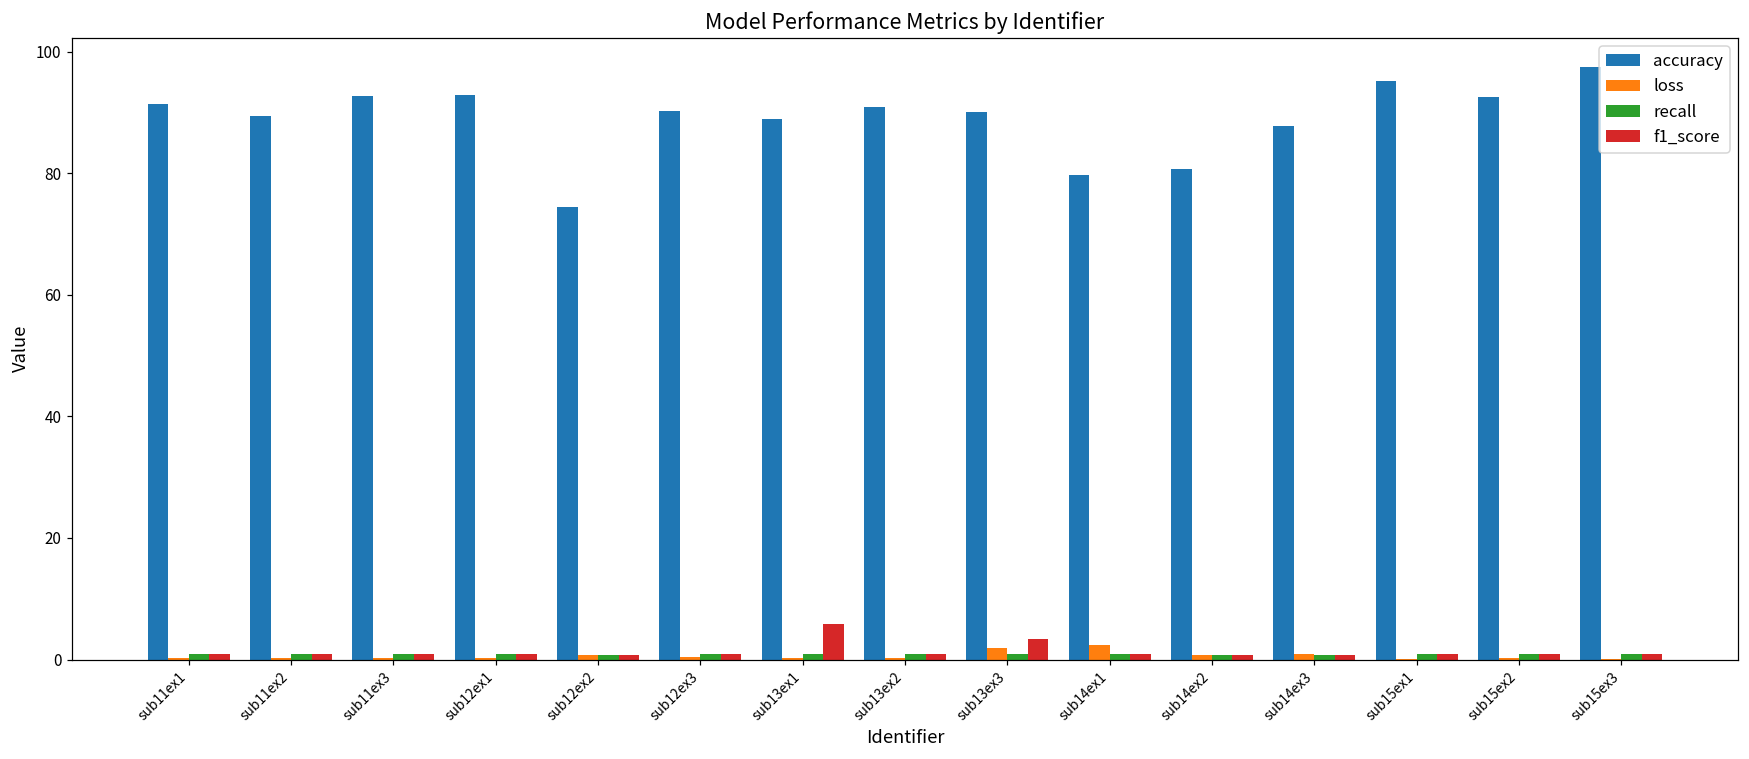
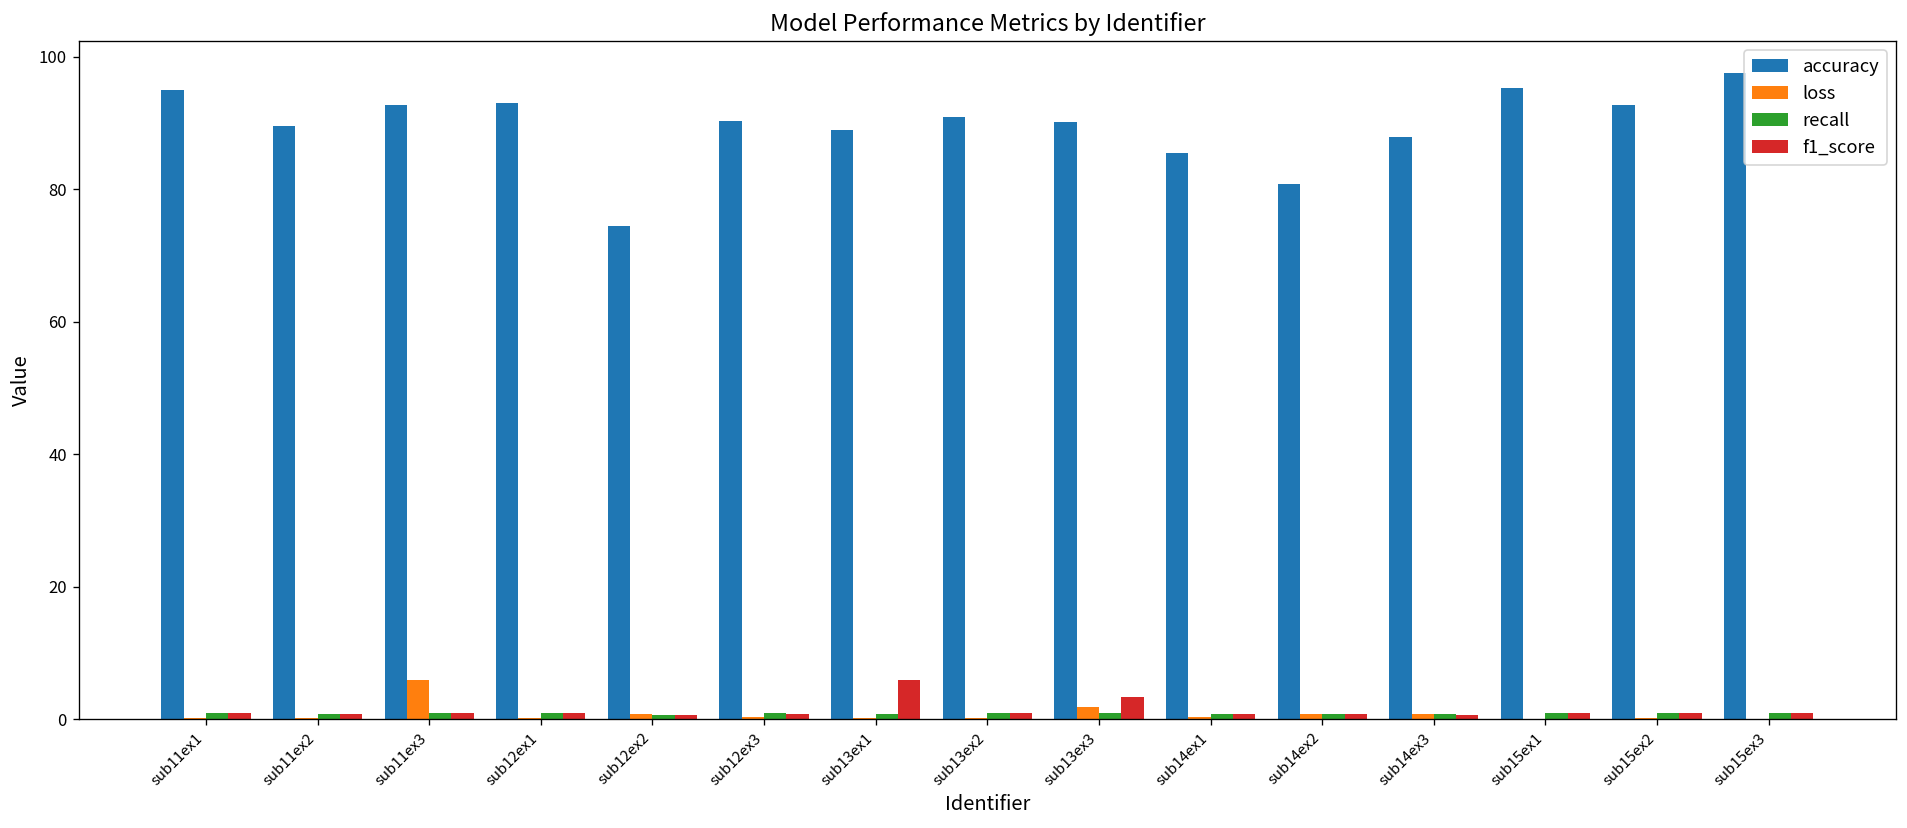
  {
    "accuracy": {
-     "sub11ex1": 91,
+     "sub11ex1": 95,
      "sub11ex2": 90,
      "sub11ex3": 93,
      "sub12ex1": 93,
      "sub12ex2": 74,
      "sub12ex3": 90,
      "sub13ex1": 89,
      "sub13ex2": 91,
      "sub13ex3": 90,
-     "sub14ex1": 80,
+     "sub14ex1": 85,
      "sub14ex2": 81,
      "sub14ex3": 88,
      "sub15ex1": 95,
      "sub15ex2": 93,
      "sub15ex3": 97
    },
    "loss": {
-     "sub11ex3": 0,
+     "sub11ex3": 6,
      "sub12ex2": 1,
      "sub13ex3": 2,
-     "sub14ex1": 2,
+     "sub14ex1": 0,
      "sub14ex2": 1,
      "sub14ex3": 1
    },
    "recall": {
      "sub11ex1": 1,
      "sub11ex2": 1,
      "sub11ex3": 1,
      "sub12ex1": 1,
      "sub12ex2": 1,
      "sub12ex3": 1,
      "sub13ex1": 1,
      "sub13ex2": 1,
      "sub13ex3": 1,
      "sub14ex1": 1,
      "sub14ex2": 1,
      "sub14ex3": 1,
      "sub15ex1": 1,
      "sub15ex2": 1,
      "sub15ex3": 1
    },
    "f1_score": {
      "sub11ex1": 1,
      "sub11ex2": 1,
      "sub11ex3": 1,
      "sub12ex1": 1,
      "sub12ex2": 1,
      "sub12ex3": 1,
      "sub13ex1": 6,
      "sub13ex2": 1,
      "sub13ex3": 3,
      "sub14ex1": 1,
      "sub14ex2": 1,
      "sub14ex3": 1,
      "sub15ex1": 1,
      "sub15ex2": 1,
      "sub15ex3": 1
    }
  }
